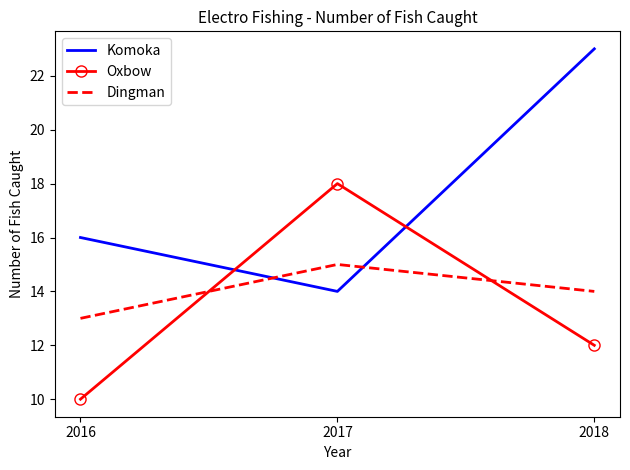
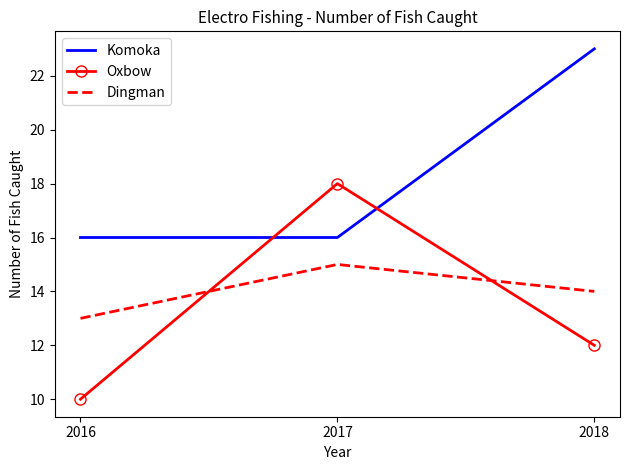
  {
    "Komoka": {
      "2016": 16,
-     "2017": 14,
+     "2017": 16,
      "2018": 23
    }
  }
